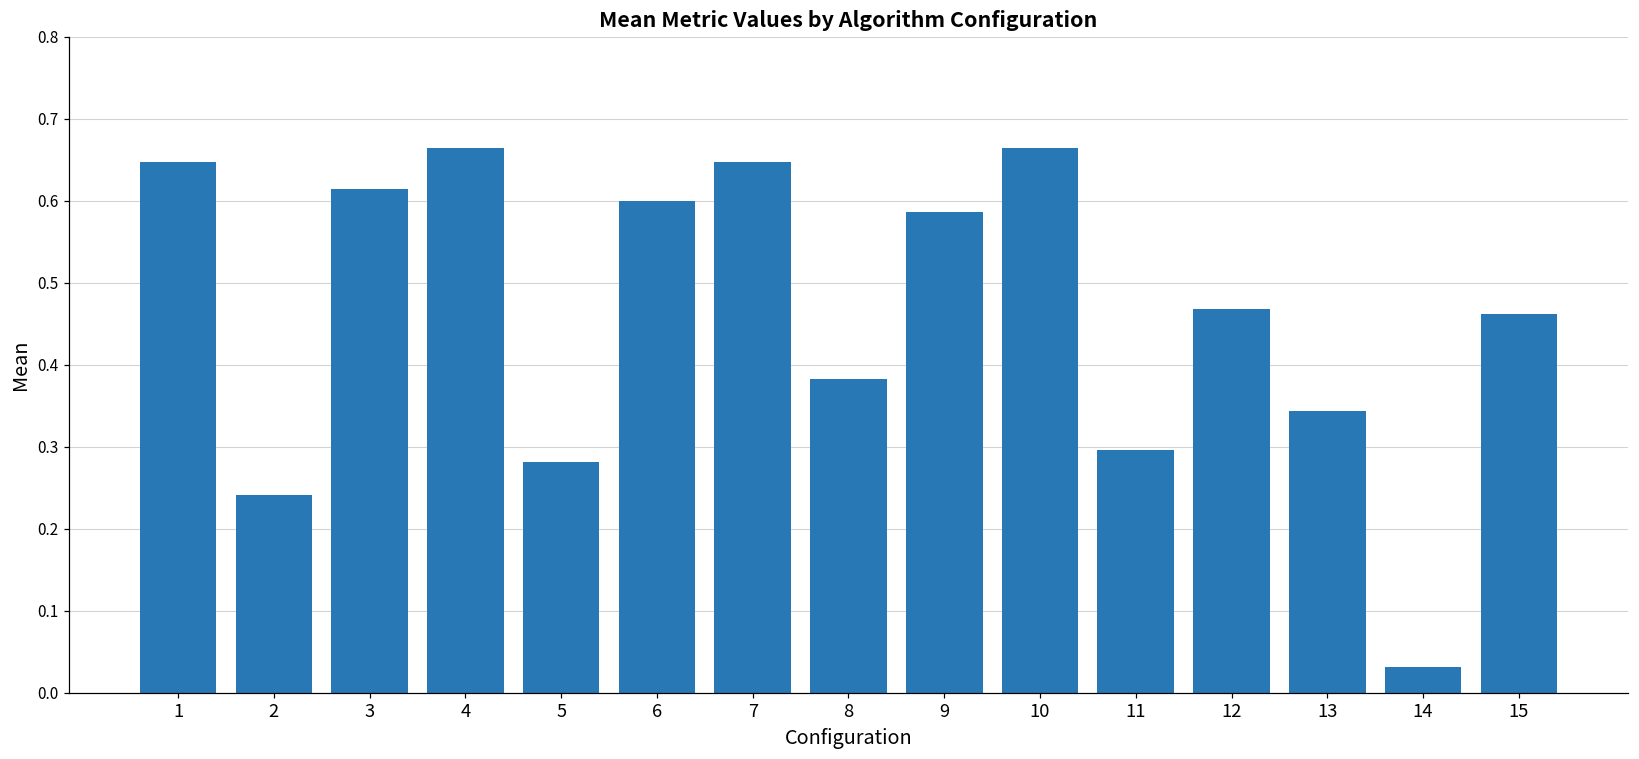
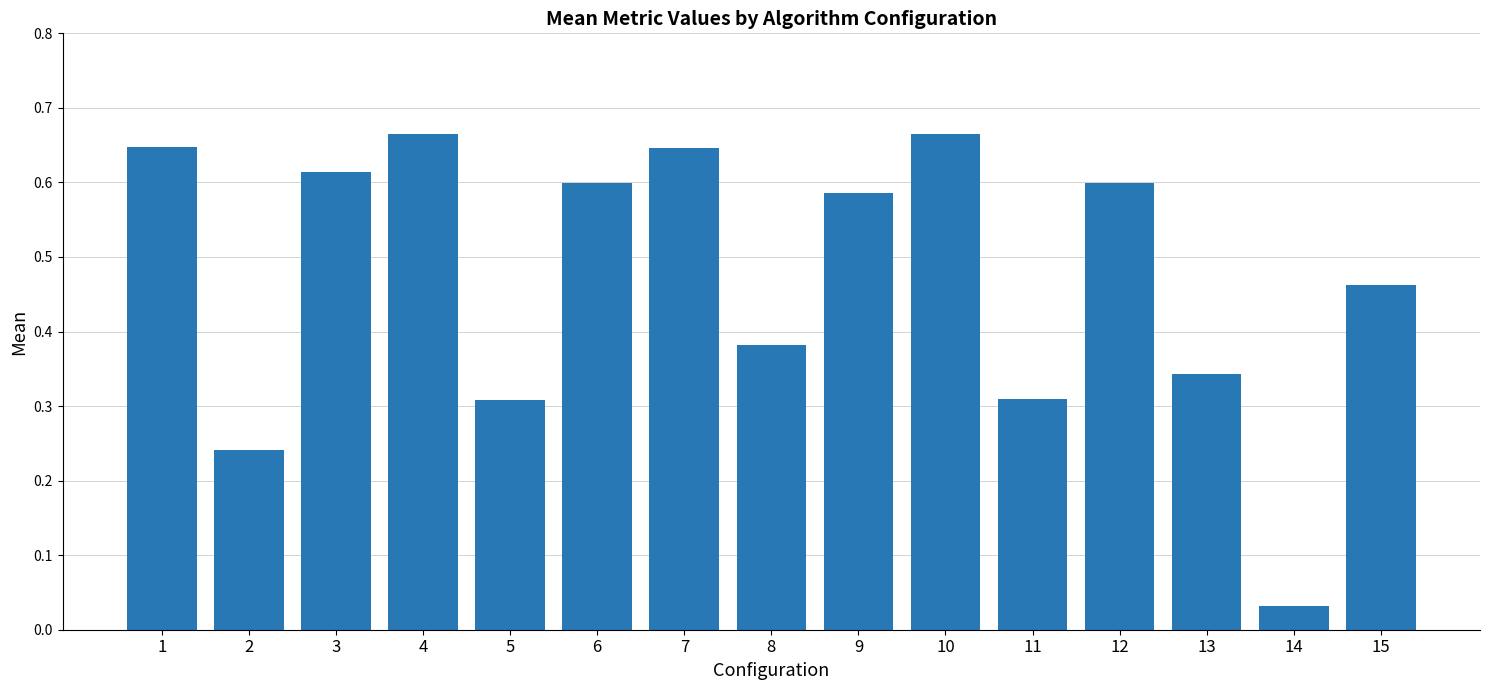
  {
    "1": 0.65,
    "2": 0.24,
    "3": 0.61,
    "4": 0.66,
-   "5": 0.28,
+   "5": 0.31,
    "6": 0.60,
    "7": 0.65,
    "8": 0.38,
    "9": 0.59,
    "10": 0.66,
-   "11": 0.30,
-   "12": 0.47,
+   "11": 0.31,
+   "12": 0.60,
    "13": 0.34,
    "14": 0.03,
    "15": 0.46
  }
